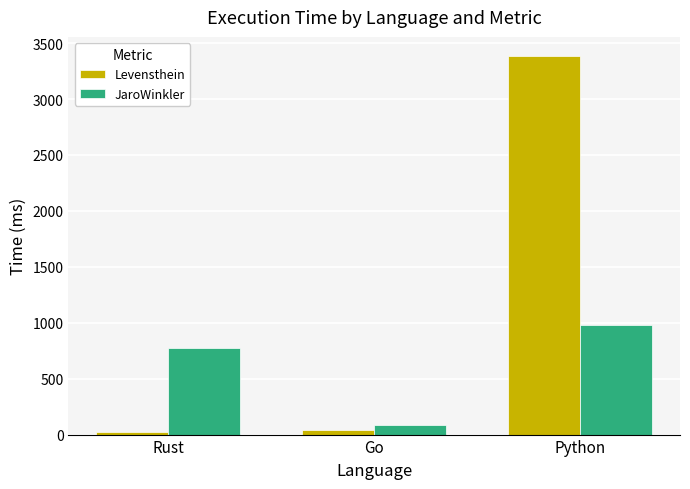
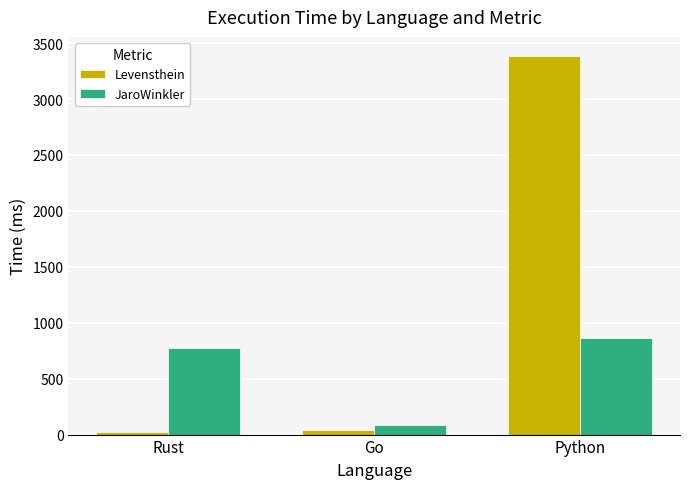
  {
    "Levensthein": {
      "Rust": 30,
      "Go": 40,
      "Python": 3390
    },
    "JaroWinkler": {
      "Rust": 770,
      "Go": 90,
-     "Python": 980
+     "Python": 870
    }
  }
